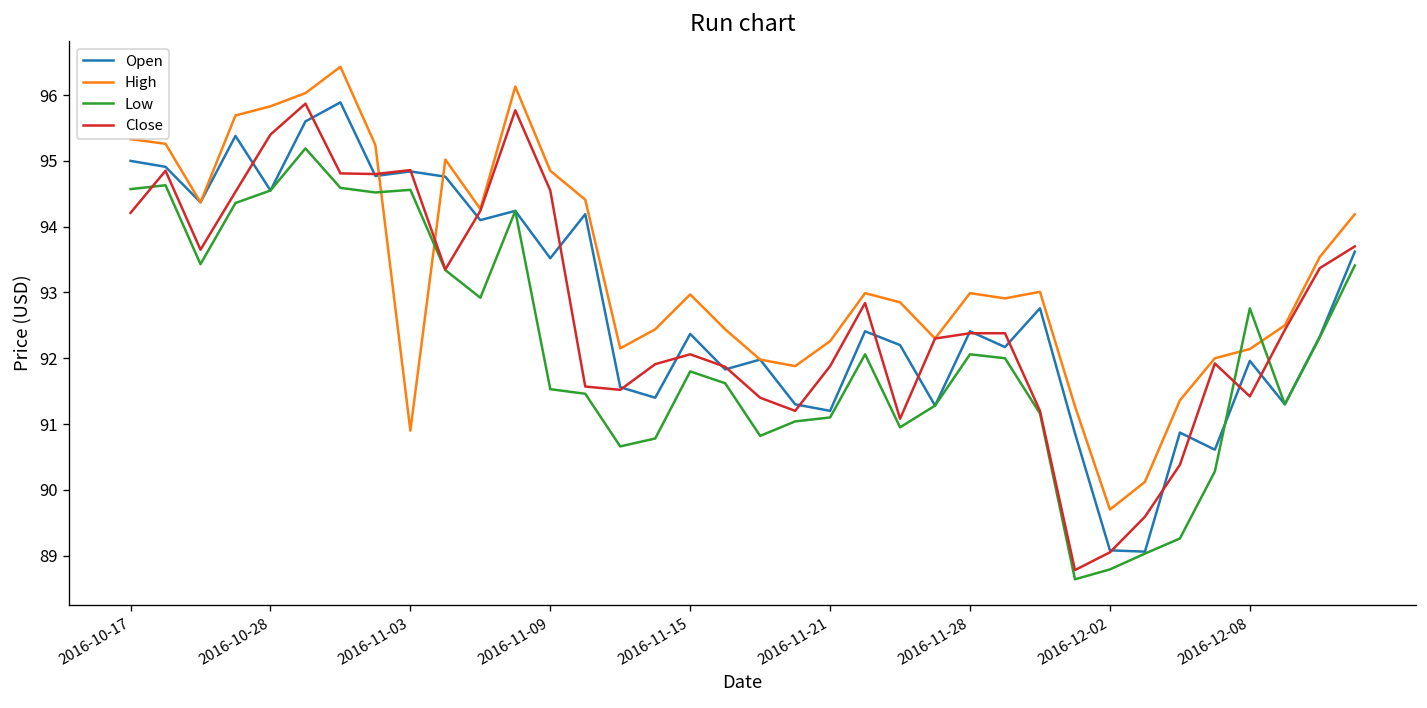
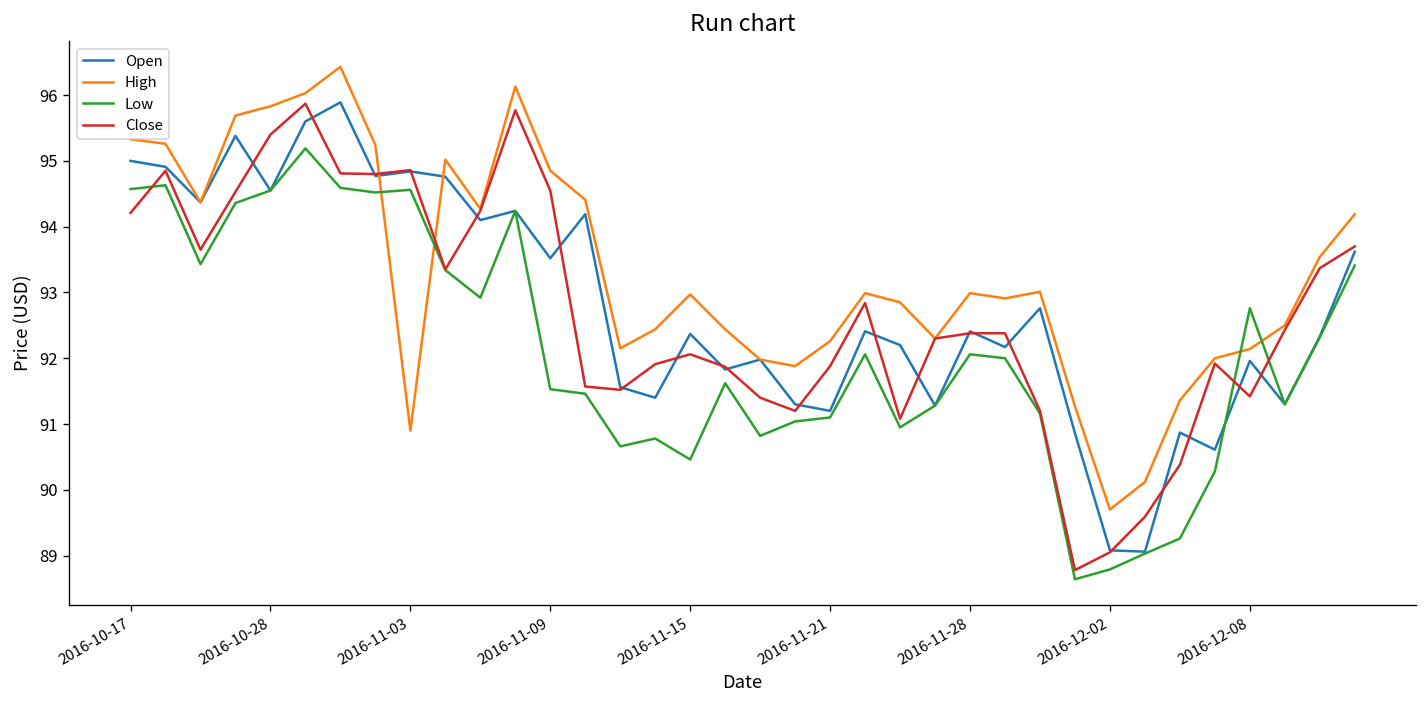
  {
    "Open": {
      "2016-10-17": 95.0,
      "2016-11-09": 93.5,
      "2016-11-15": 92.4,
      "2016-11-21": 91.2,
      "2016-12-08": 92.0
    },
    "High": {
      "2016-10-28": 95.8,
      "2016-11-03": 90.9,
      "2016-11-09": 94.8,
      "2016-11-15": 93.0,
      "2016-11-21": 92.3,
      "2016-11-28": 93.0,
      "2016-12-02": 89.7,
      "2016-12-08": 92.1
    },
    "Low": {
      "2016-10-17": 94.6,
      "2016-11-03": 94.6,
      "2016-11-09": 91.5,
-     "2016-11-15": 91.8,
+     "2016-11-15": 90.5,
      "2016-11-21": 91.1,
      "2016-11-28": 92.1,
      "2016-12-02": 88.8,
      "2016-12-08": 92.8
    },
    "Close": {
      "2016-10-17": 94.2,
      "2016-10-28": 95.4,
      "2016-11-09": 94.6,
      "2016-11-15": 92.1,
      "2016-11-21": 91.9,
      "2016-12-08": 91.4
    }
  }
